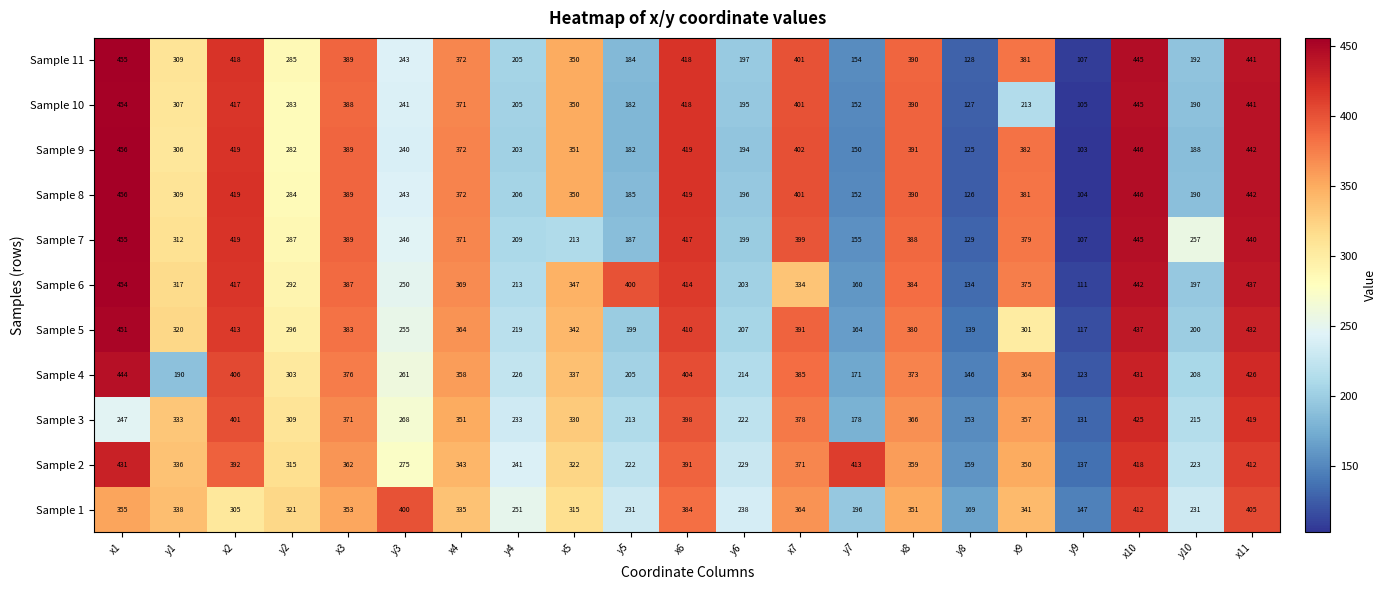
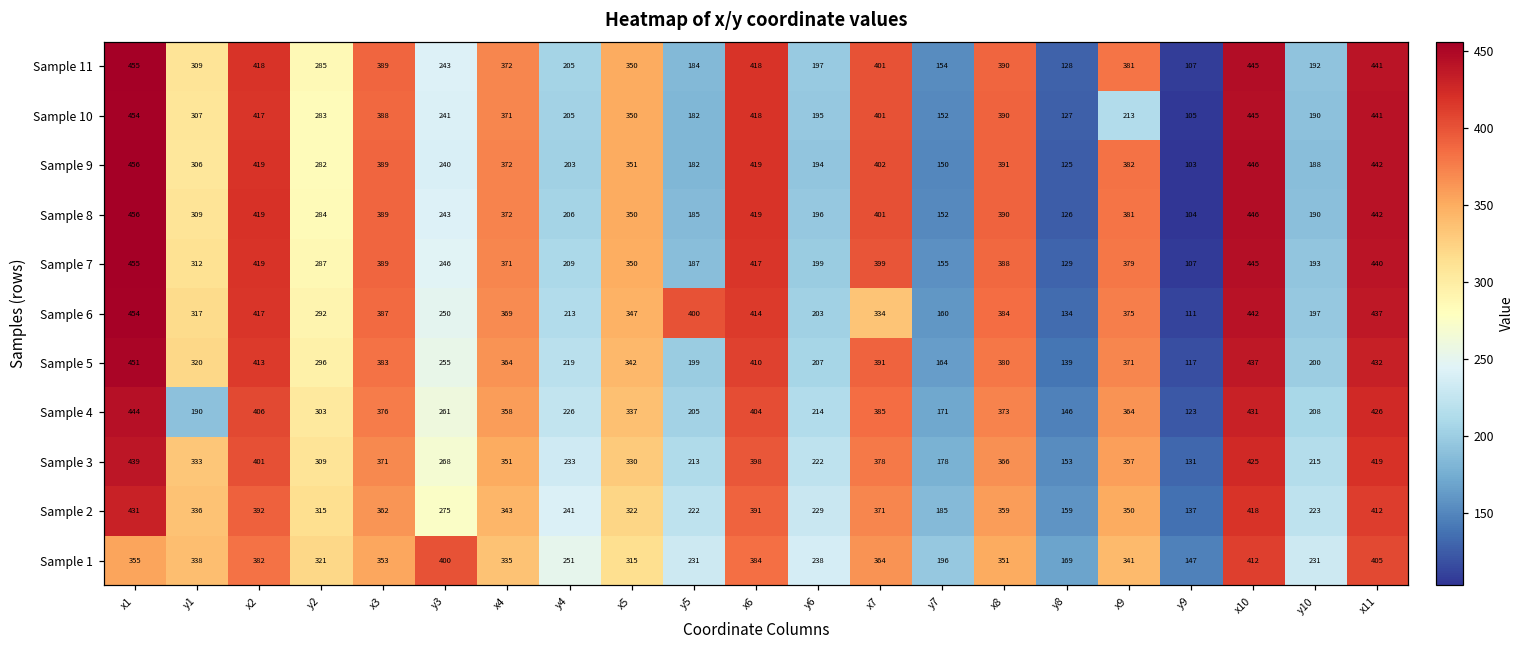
  {
    "Sample 7": {
      "x1": 455,
      "y1": 312,
      "x2": 419,
      "y2": 287,
      "x3": 389,
      "y3": 246,
      "x4": 371,
      "y4": 209,
-     "x5": 213,
+     "x5": 350,
      "y5": 187,
      "x6": 417,
      "y6": 199,
      "x7": 399,
      "y7": 155,
      "x8": 388,
      "y8": 129,
      "x9": 379,
      "y9": 107,
      "x10": 445,
-     "y10": 257,
+     "y10": 193,
      "x11": 440
    },
    "Sample 5": {
      "x1": 451,
      "y1": 320,
      "x2": 413,
      "y2": 296,
      "x3": 383,
      "y3": 255,
      "x4": 364,
      "y4": 219,
      "x5": 342,
      "y5": 199,
      "x6": 410,
      "y6": 207,
      "x7": 391,
      "y7": 164,
      "x8": 380,
      "y8": 139,
-     "x9": 301,
+     "x9": 371,
      "y9": 117,
      "x10": 437,
      "y10": 200,
      "x11": 432
    },
    "Sample 3": {
-     "x1": 247,
+     "x1": 439,
      "y1": 333,
      "x2": 401,
      "y2": 309,
      "x3": 371,
      "y3": 268,
      "x4": 351,
      "y4": 233,
      "x5": 330,
      "y5": 213,
      "x6": 398,
      "y6": 222,
      "x7": 378,
      "y7": 178,
      "x8": 366,
      "y8": 153,
      "x9": 357,
      "y9": 131,
      "x10": 425,
      "y10": 215,
      "x11": 419
    },
    "Sample 2": {
      "x1": 431,
      "y1": 336,
      "x2": 392,
      "y2": 315,
      "x3": 362,
      "y3": 275,
      "x4": 343,
      "y4": 241,
      "x5": 322,
      "y5": 222,
      "x6": 391,
      "y6": 229,
      "x7": 371,
-     "y7": 413,
+     "y7": 185,
      "x8": 359,
      "y8": 159,
      "x9": 350,
      "y9": 137,
      "x10": 418,
      "y10": 223,
      "x11": 412
    },
    "Sample 1": {
      "x1": 355,
      "y1": 338,
-     "x2": 305,
+     "x2": 382,
      "y2": 321,
      "x3": 353,
      "y3": 400,
      "x4": 335,
      "y4": 251,
      "x5": 315,
      "y5": 231,
      "x6": 384,
      "y6": 238,
      "x7": 364,
      "y7": 196,
      "x8": 351,
      "y8": 169,
      "x9": 341,
      "y9": 147,
      "x10": 412,
      "y10": 231,
      "x11": 405
    }
  }
